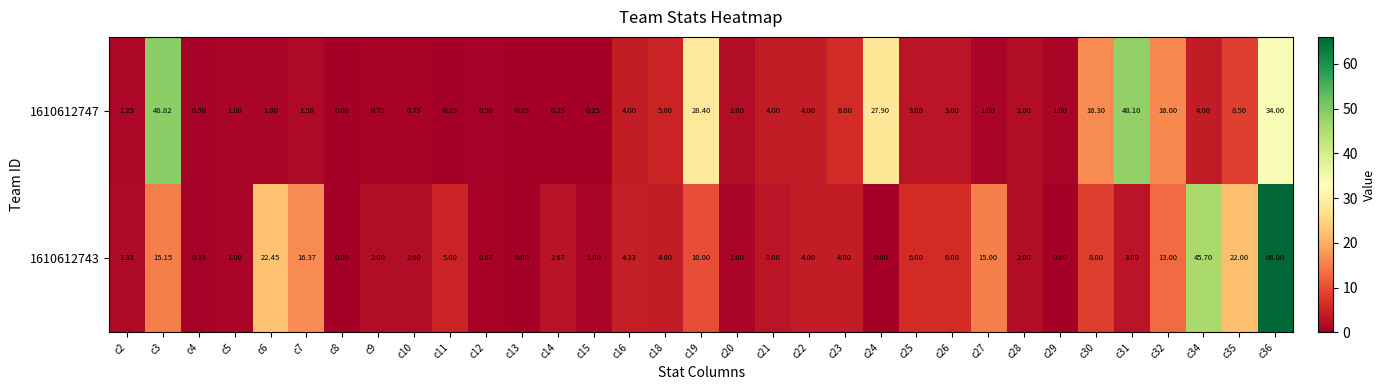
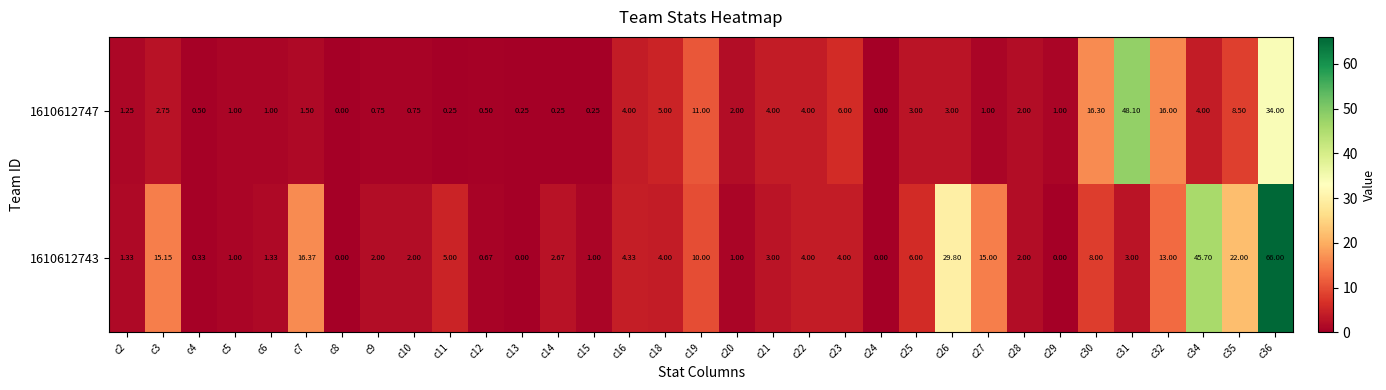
  {
    "1610612747": {
      "c2": 1.25,
-     "c3": 48.82,
+     "c3": 2.75,
      "c4": 0.50,
      "c5": 1.00,
      "c6": 1.00,
      "c7": 1.50,
      "c8": 0.00,
      "c9": 0.75,
      "c10": 0.75,
      "c11": 0.25,
      "c12": 0.50,
      "c13": 0.25,
      "c14": 0.25,
      "c15": 0.25,
      "c16": 4.00,
      "c18": 5.00,
-     "c19": 28.40,
+     "c19": 11.00,
      "c20": 2.00,
      "c21": 4.00,
      "c22": 4.00,
      "c23": 6.00,
-     "c24": 27.90,
+     "c24": 0.00,
      "c25": 3.00,
      "c26": 3.00,
      "c27": 1.00,
      "c28": 2.00,
      "c29": 1.00,
      "c30": 16.30,
      "c31": 48.10,
      "c32": 16.00,
      "c34": 4.00,
      "c35": 8.50,
      "c36": 34.00
    },
    "1610612743": {
      "c2": 1.33,
      "c3": 15.15,
      "c4": 0.33,
      "c5": 1.00,
-     "c6": 22.45,
+     "c6": 1.33,
      "c7": 16.37,
      "c8": 0.00,
      "c9": 2.00,
      "c10": 2.00,
      "c11": 5.00,
      "c12": 0.67,
      "c13": 0.00,
      "c14": 2.67,
      "c15": 1.00,
      "c16": 4.33,
      "c18": 4.00,
      "c19": 10.00,
      "c20": 1.00,
      "c21": 3.00,
      "c22": 4.00,
      "c23": 4.00,
      "c24": 0.00,
      "c25": 6.00,
-     "c26": 6.00,
+     "c26": 29.80,
      "c27": 15.00,
      "c28": 2.00,
      "c29": 0.00,
      "c30": 8.00,
      "c31": 3.00,
      "c32": 13.00,
      "c34": 45.70,
      "c35": 22.00,
      "c36": 66.00
    }
  }
